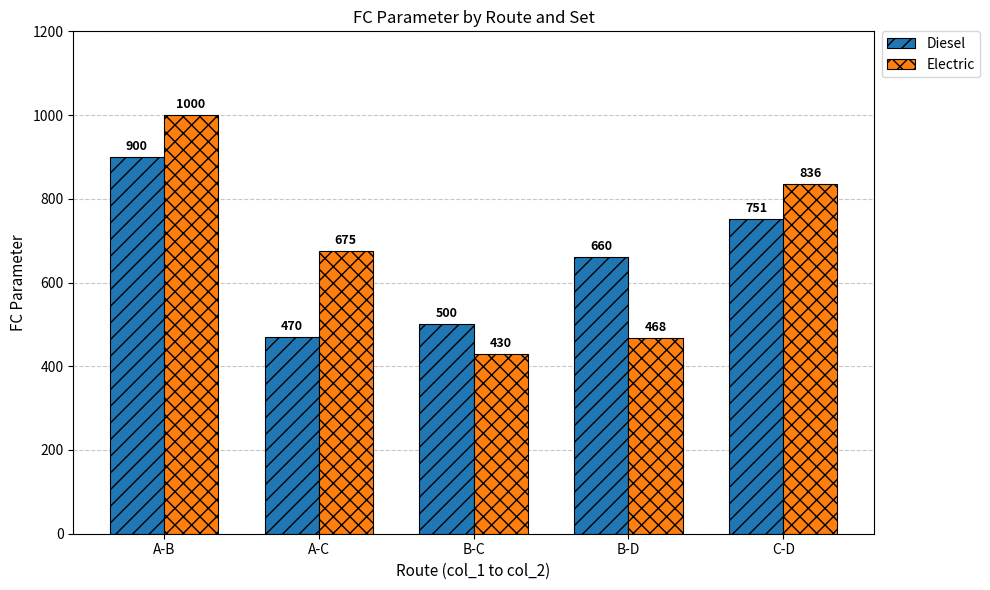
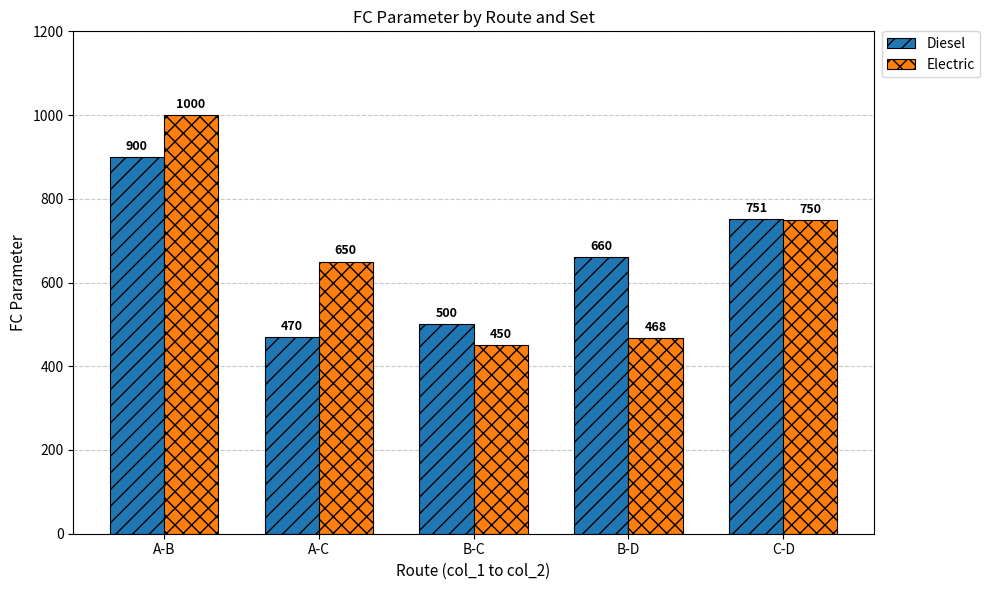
  {
    "Diesel": {
      "A-B": 900,
      "A-C": 470,
      "B-C": 500,
      "B-D": 660,
      "C-D": 751
    },
    "Electric": {
      "A-B": 1000,
-     "A-C": 675,
-     "B-C": 430,
+     "A-C": 650,
+     "B-C": 450,
      "B-D": 468,
-     "C-D": 836
+     "C-D": 750
    }
  }
